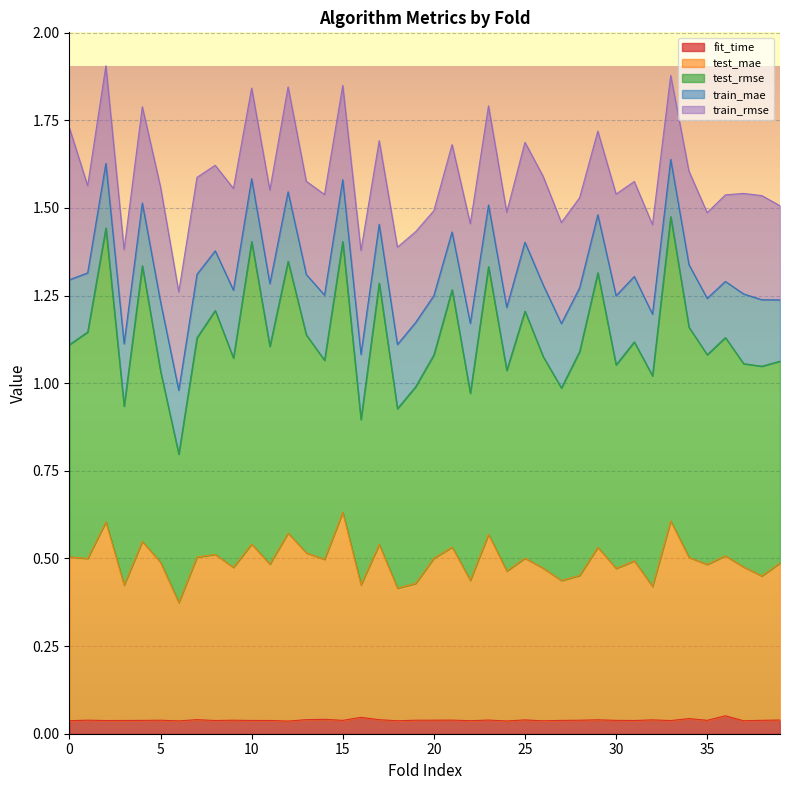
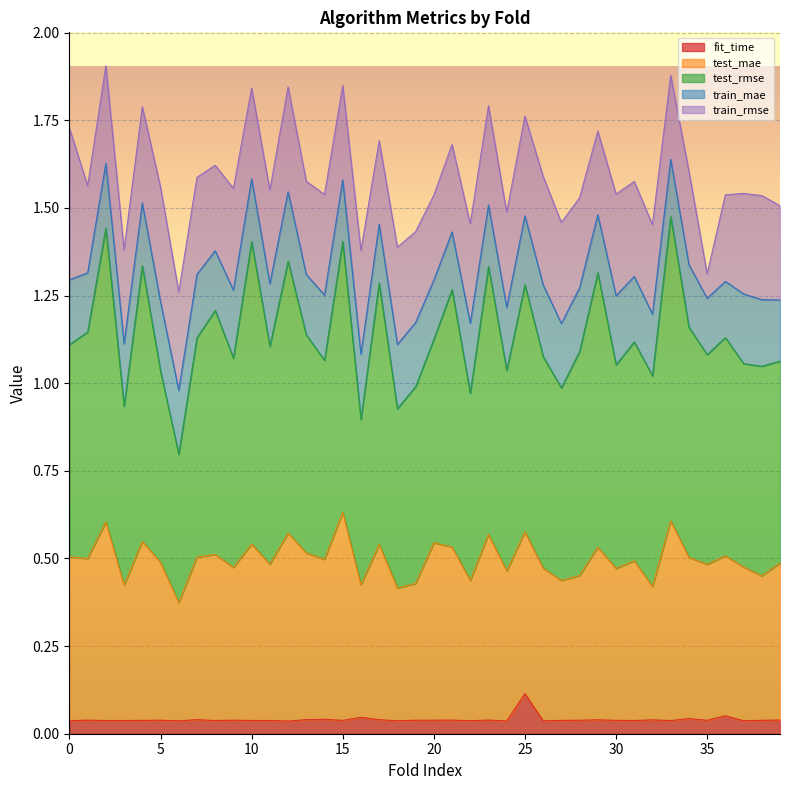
  {
    "fit_time": {
      "0": 0.04,
      "5": 0.04,
      "10": 0.04,
      "15": 0.04,
      "20": 0.04,
-     "25": 0.04,
+     "25": 0.11,
      "30": 0.04,
      "35": 0.04
    },
    "test_mae": {
      "0": 0.47,
      "5": 0.45,
      "10": 0.50,
      "15": 0.59,
-     "20": 0.46,
+     "20": 0.51,
      "25": 0.46,
      "30": 0.43,
      "35": 0.44
    },
    "test_rmse": {
      "0": 0.61,
      "5": 0.55,
      "10": 0.86,
      "15": 0.77,
      "20": 0.58,
      "25": 0.70,
      "30": 0.58,
      "35": 0.60
    },
    "train_mae": {
      "0": 0.19,
      "5": 0.20,
      "10": 0.18,
      "15": 0.18,
      "20": 0.17,
      "25": 0.20,
      "30": 0.20,
      "35": 0.16
    },
    "train_rmse": {
      "0": 0.43,
      "5": 0.33,
      "10": 0.26,
      "15": 0.27,
      "20": 0.24,
      "25": 0.28,
      "30": 0.29,
-     "35": 0.24
+     "35": 0.07
    }
  }
